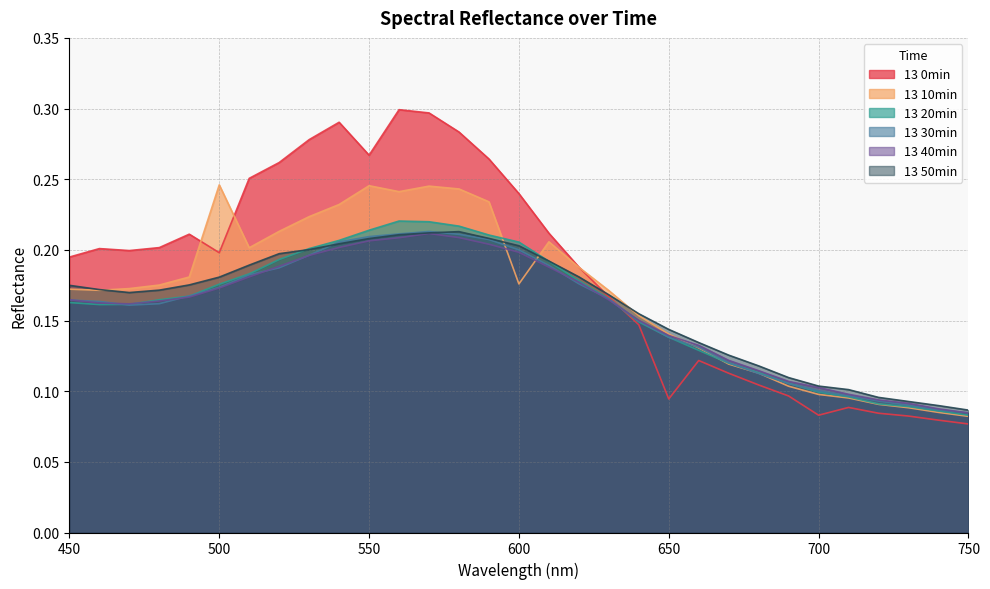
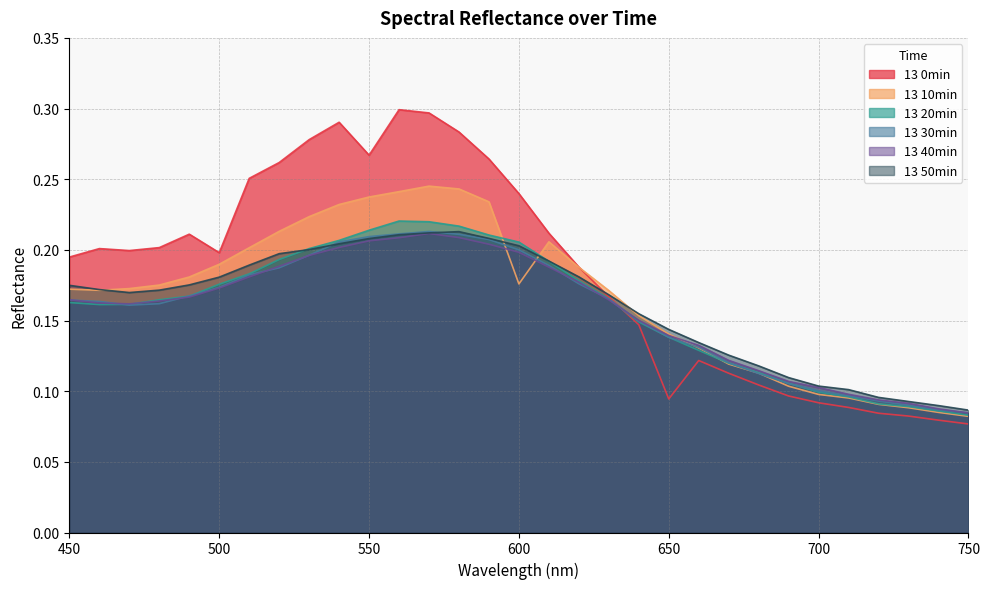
  {
    "13 0min": {
      "450": 0.195,
      "500": 0.198,
      "550": 0.267,
      "600": 0.240,
      "650": 0.095,
-     "700": 0.083,
+     "700": 0.092,
      "750": 0.077
    },
    "13 10min": {
      "450": 0.172,
-     "500": 0.246,
-     "550": 0.245,
+     "500": 0.190,
+     "550": 0.237,
      "600": 0.176
    }
  }
